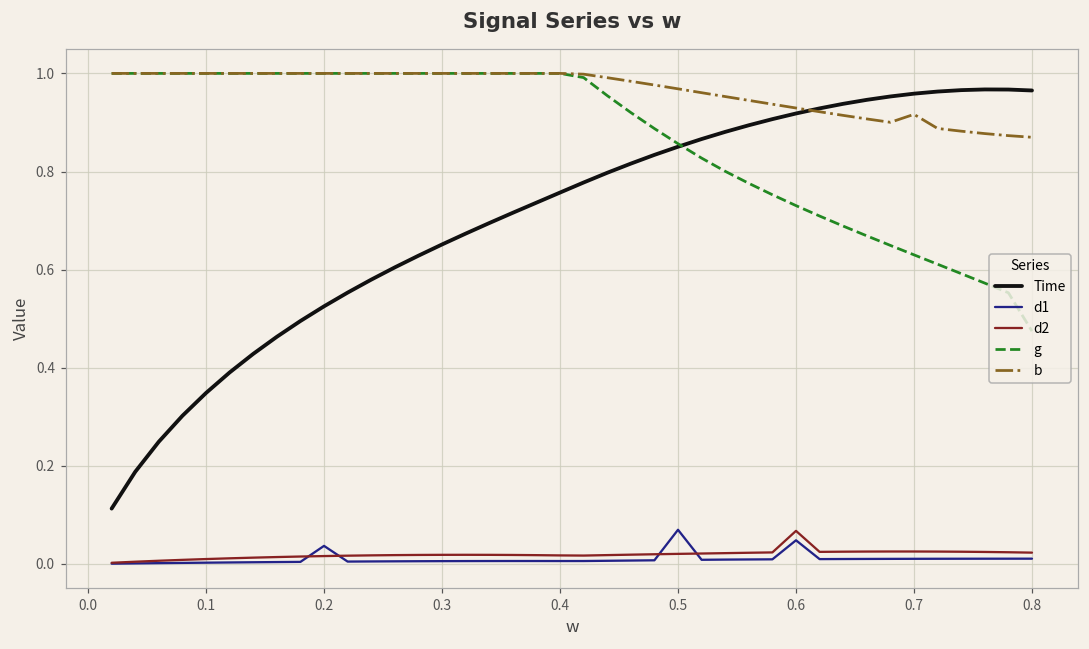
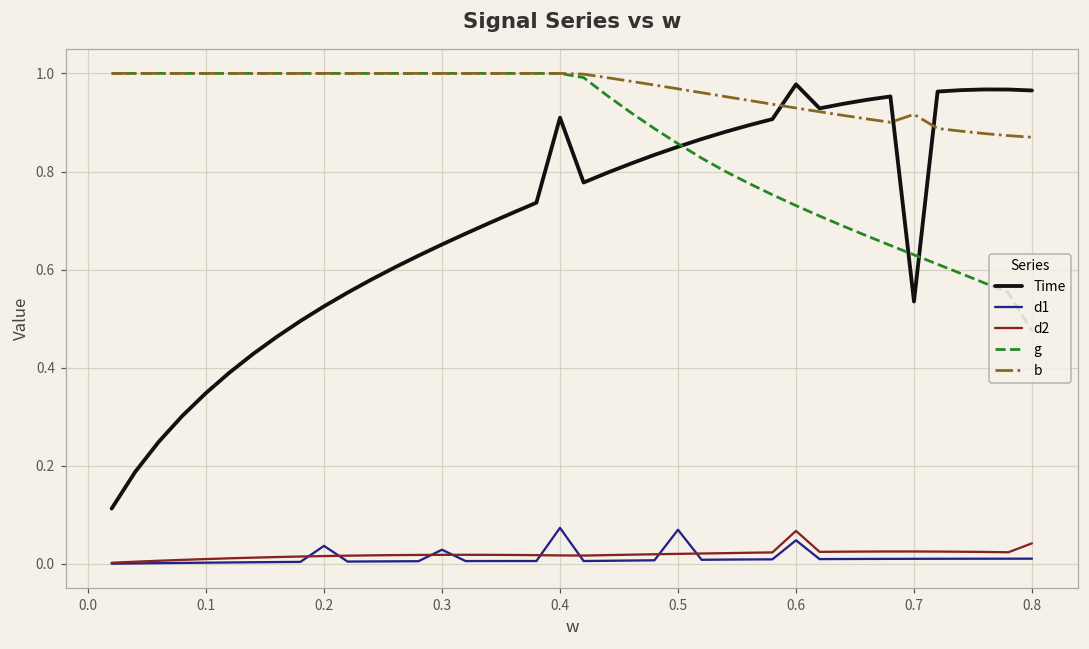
  {
    "Time": {
      "0.1": 0.35,
      "0.2": 0.53,
      "0.3": 0.65,
-     "0.4": 0.76,
+     "0.4": 0.91,
      "0.5": 0.85,
-     "0.6": 0.92,
-     "0.7": 0.96,
+     "0.6": 0.98,
+     "0.7": 0.54,
      "0.8": 0.97
    },
    "d1": {
      "0.1": 0.00,
      "0.2": 0.04,
-     "0.3": 0.01,
-     "0.4": 0.01,
+     "0.3": 0.03,
+     "0.4": 0.07,
      "0.5": 0.07,
      "0.6": 0.05,
      "0.7": 0.01,
      "0.8": 0.01
    },
    "d2": {
      "0.1": 0.01,
      "0.2": 0.02,
      "0.3": 0.02,
      "0.4": 0.02,
      "0.5": 0.02,
      "0.6": 0.07,
      "0.7": 0.03,
-     "0.8": 0.02
+     "0.8": 0.04
    },
    "g": {
      "0.5": 0.86,
      "0.6": 0.73,
      "0.7": 0.63
    },
    "b": {
      "0.5": 0.97,
      "0.6": 0.93,
      "0.7": 0.92,
      "0.8": 0.87
    }
  }
